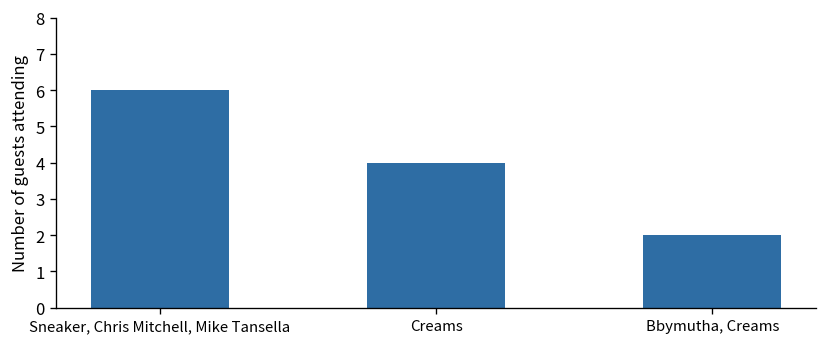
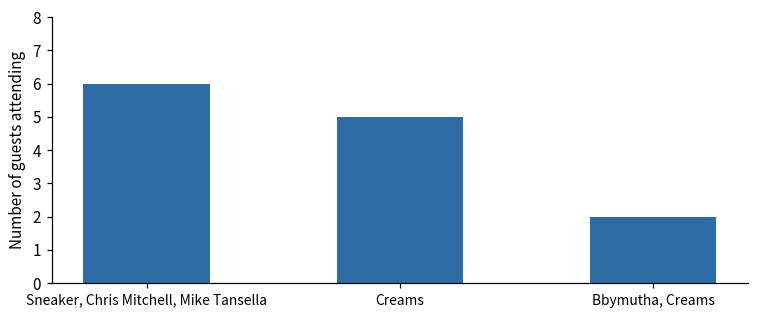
  {
    "Sneaker, Chris Mitchell, Mike Tansella": 6,
-   "Creams": 4,
+   "Creams": 5,
    "Bbymutha, Creams": 2
  }
